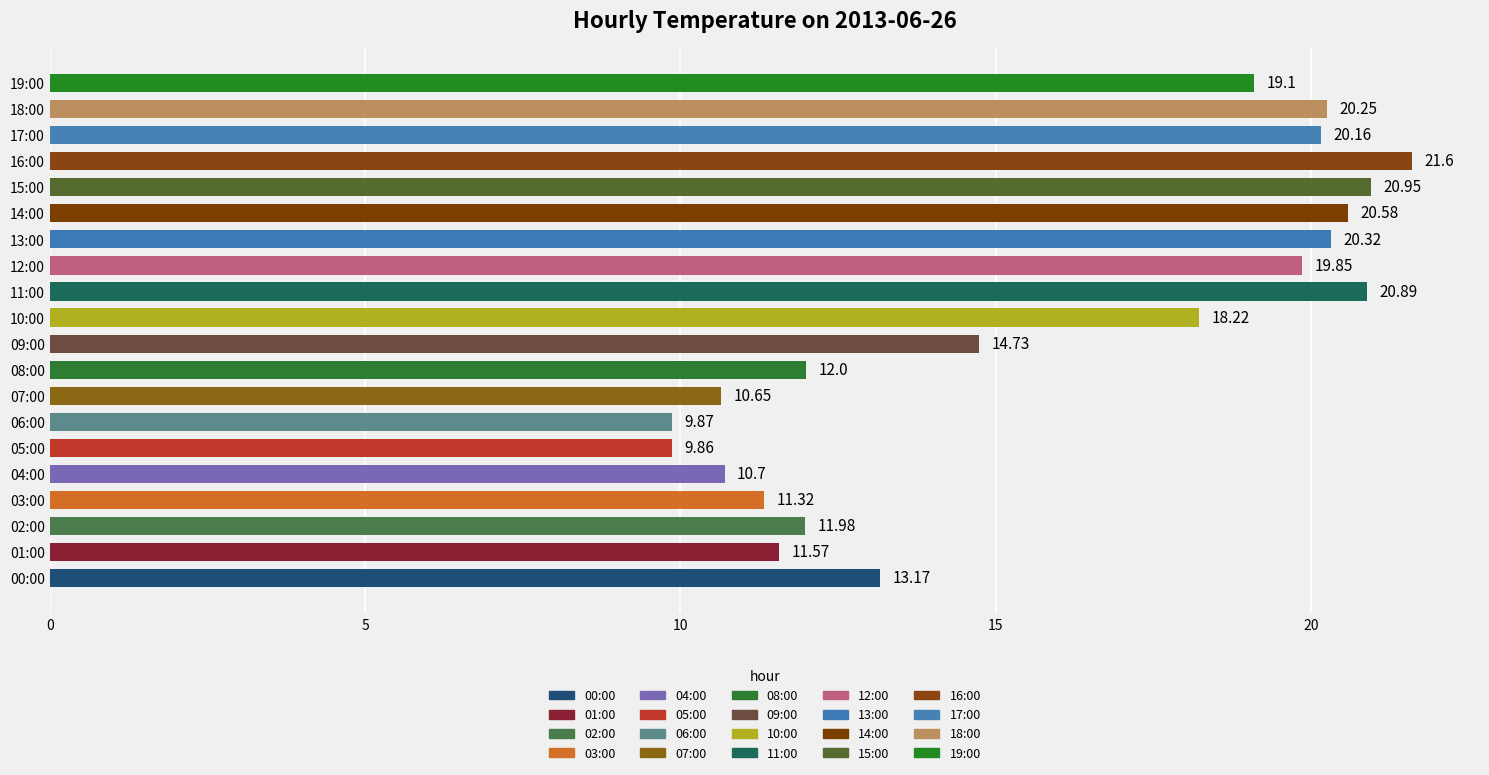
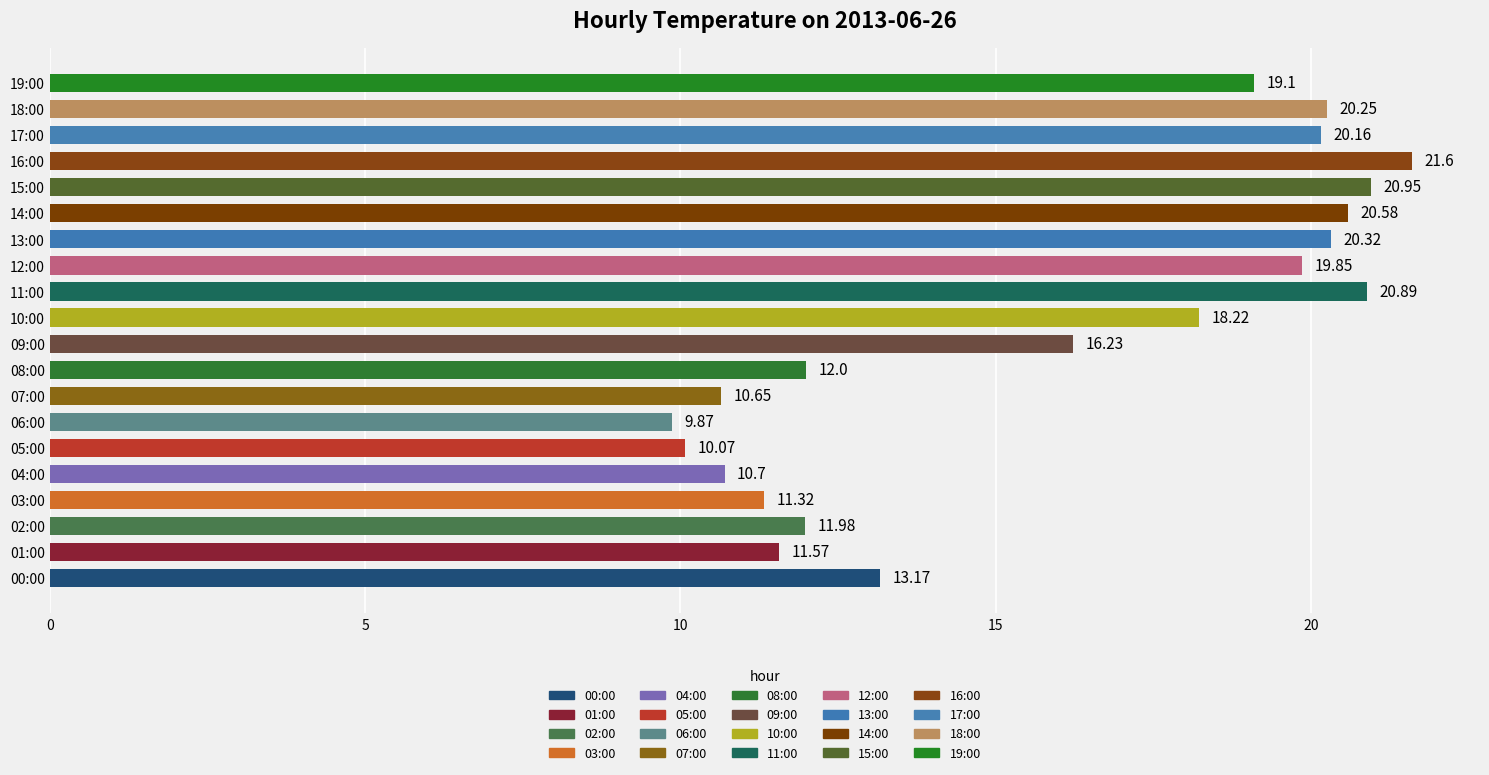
  {
    "19:00": 19.1,
    "18:00": 20.25,
    "17:00": 20.16,
    "16:00": 21.6,
    "15:00": 20.95,
    "14:00": 20.58,
    "13:00": 20.32,
    "12:00": 19.85,
    "11:00": 20.89,
    "10:00": 18.22,
-   "09:00": 14.73,
+   "09:00": 16.23,
    "08:00": 12.0,
    "07:00": 10.65,
    "06:00": 9.87,
-   "05:00": 9.86,
+   "05:00": 10.07,
    "04:00": 10.7,
    "03:00": 11.32,
    "02:00": 11.98,
    "01:00": 11.57,
    "00:00": 13.17
  }
